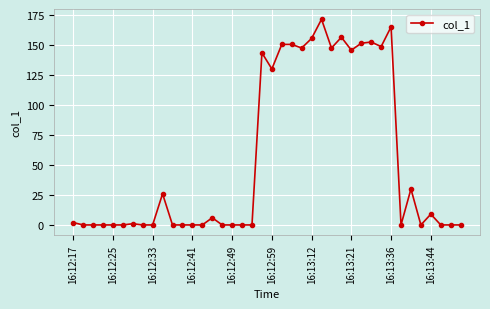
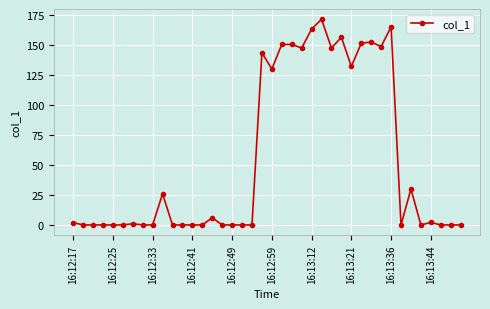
  {
    "16:12:17": 2,
    "16:12:25": 0,
    "16:12:33": 0,
    "16:12:41": 0,
    "16:12:49": 0,
    "16:12:59": 130,
-   "16:13:12": 156,
-   "16:13:21": 146,
+   "16:13:12": 164,
+   "16:13:21": 132,
    "16:13:36": 166,
-   "16:13:44": 9
+   "16:13:44": 2
  }
